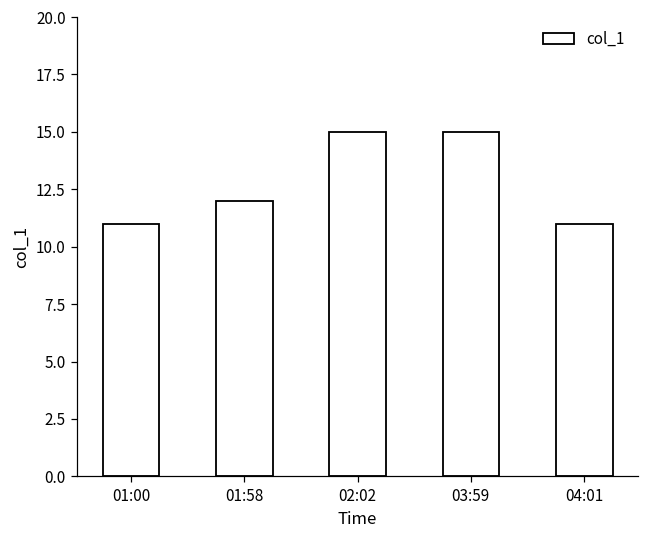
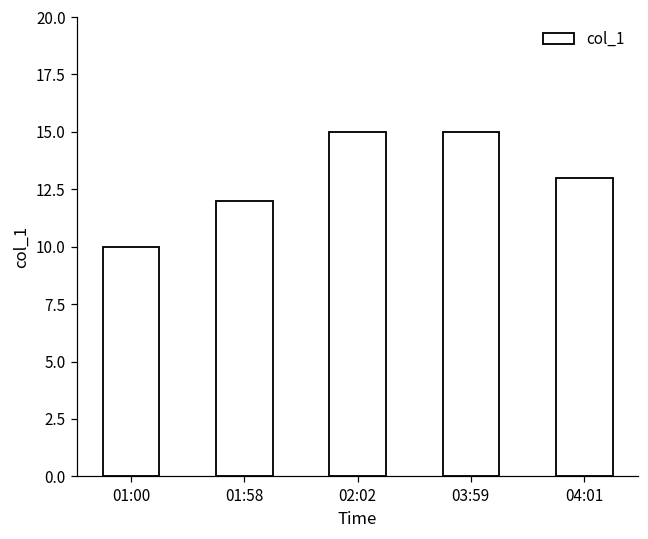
  {
-   "01:00": 11,
+   "01:00": 10,
    "01:58": 12,
    "02:02": 15,
    "03:59": 15,
-   "04:01": 11
+   "04:01": 13
  }
